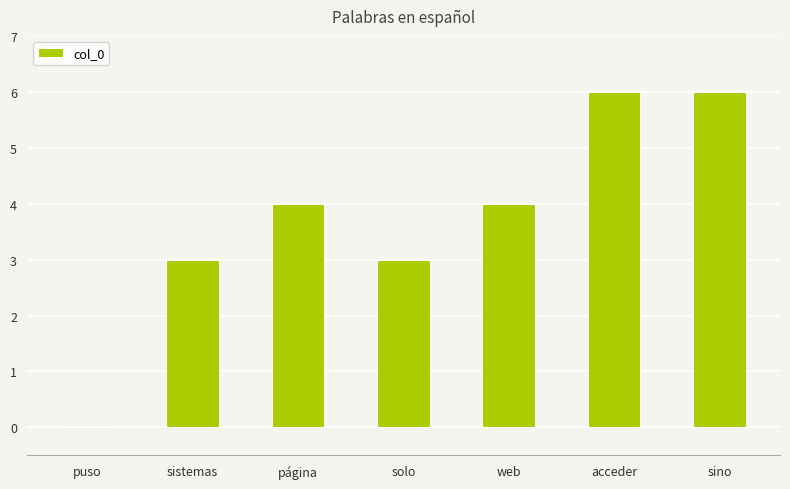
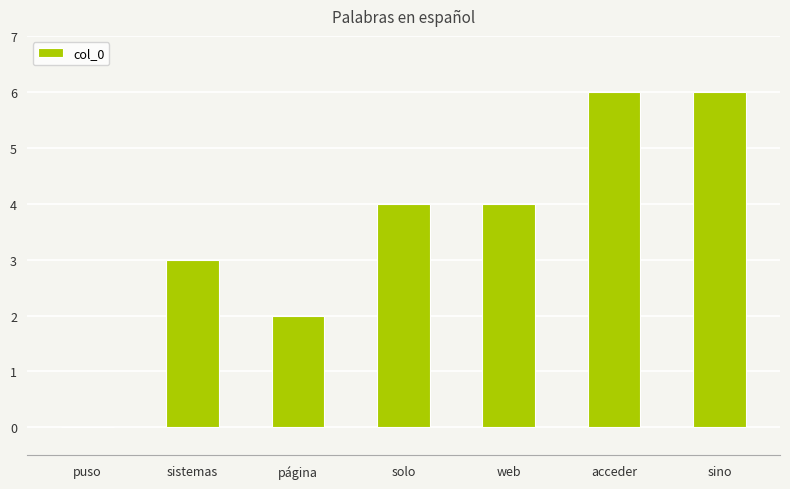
  {
    "puso": 0,
    "sistemas": 3,
-   "página": 4,
-   "solo": 3,
+   "página": 2,
+   "solo": 4,
    "web": 4,
    "acceder": 6,
    "sino": 6
  }
